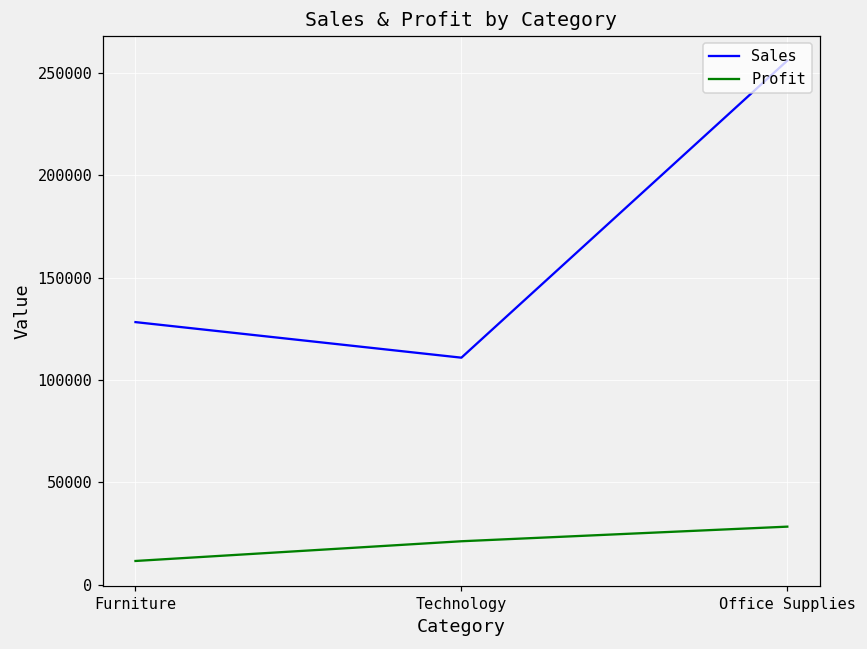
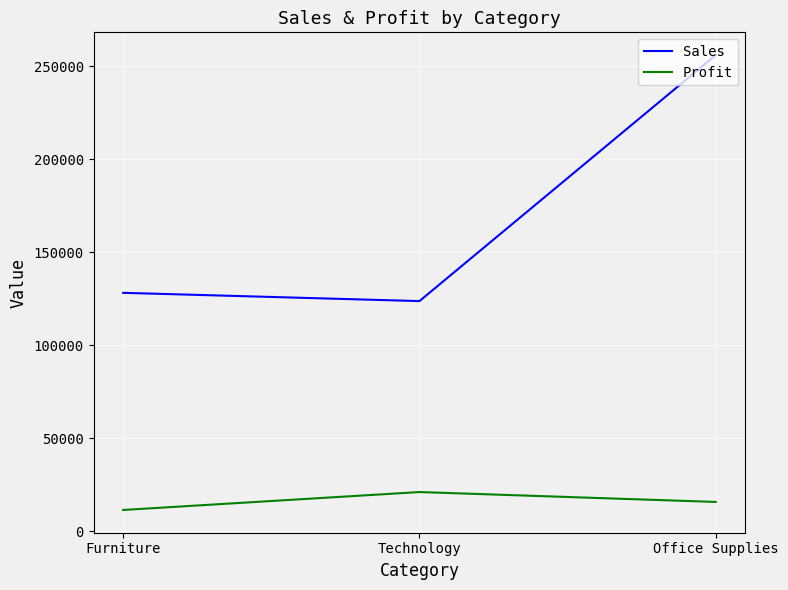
  {
    "Sales": {
      "Furniture": 128000,
-     "Technology": 111000
+     "Technology": 124000
    },
    "Profit": {
      "Furniture": 12000,
      "Technology": 21000,
-     "Office Supplies": 28000
+     "Office Supplies": 16000
    }
  }
